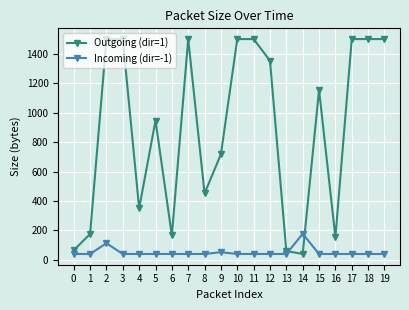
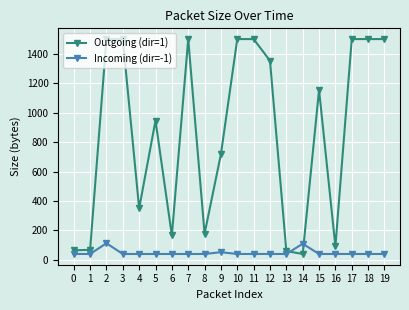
  {
    "Outgoing (dir=1)": {
      "0": 70,
-     "1": 180,
+     "1": 70,
      "4": 350,
      "5": 950,
      "6": 170,
      "7": 1500,
-     "8": 450,
+     "8": 180,
      "9": 720,
      "10": 1500,
      "11": 1500,
      "12": 1350,
      "13": 60,
      "14": 40,
      "15": 1150,
-     "16": 150,
+     "16": 90,
      "17": 1500,
      "18": 1500,
      "19": 1500
    },
    "Incoming (dir=-1)": {
      "0": 40,
      "1": 40,
      "2": 110,
      "3": 40,
      "4": 40,
      "5": 40,
      "6": 40,
      "7": 40,
      "8": 40,
      "9": 50,
      "10": 40,
      "11": 40,
      "12": 40,
      "13": 40,
-     "14": 180,
+     "14": 110,
      "15": 40,
      "16": 40,
      "17": 40,
      "18": 40,
      "19": 40
    }
  }
